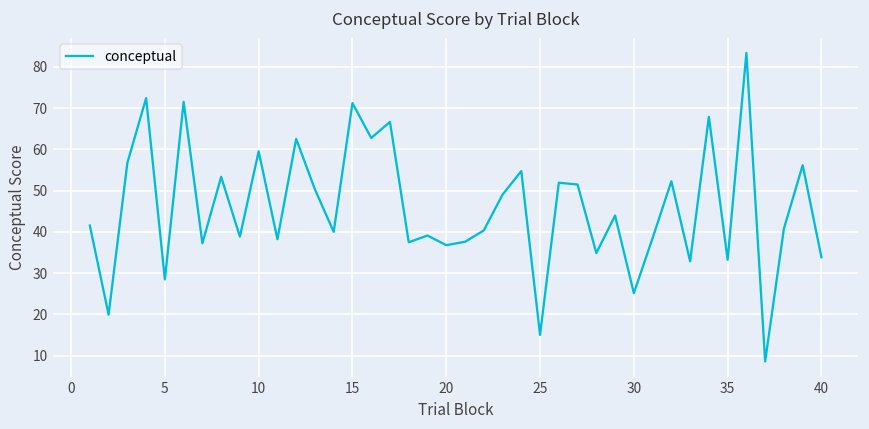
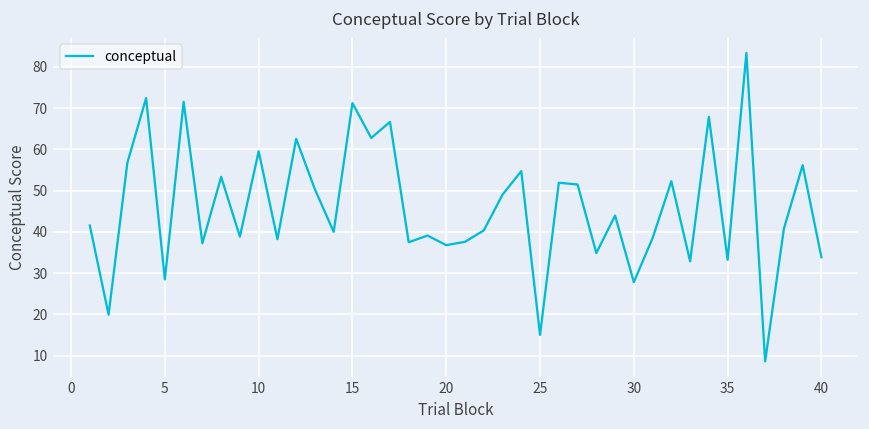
  {
    "5": 28,
    "10": 60,
    "15": 71,
    "20": 37,
    "25": 15,
-   "30": 25,
+   "30": 28,
    "35": 33,
    "40": 34
  }
